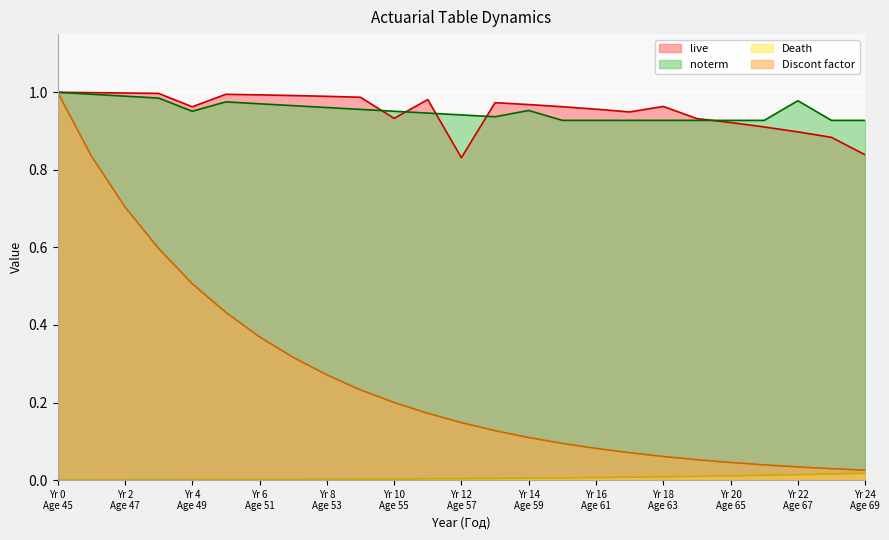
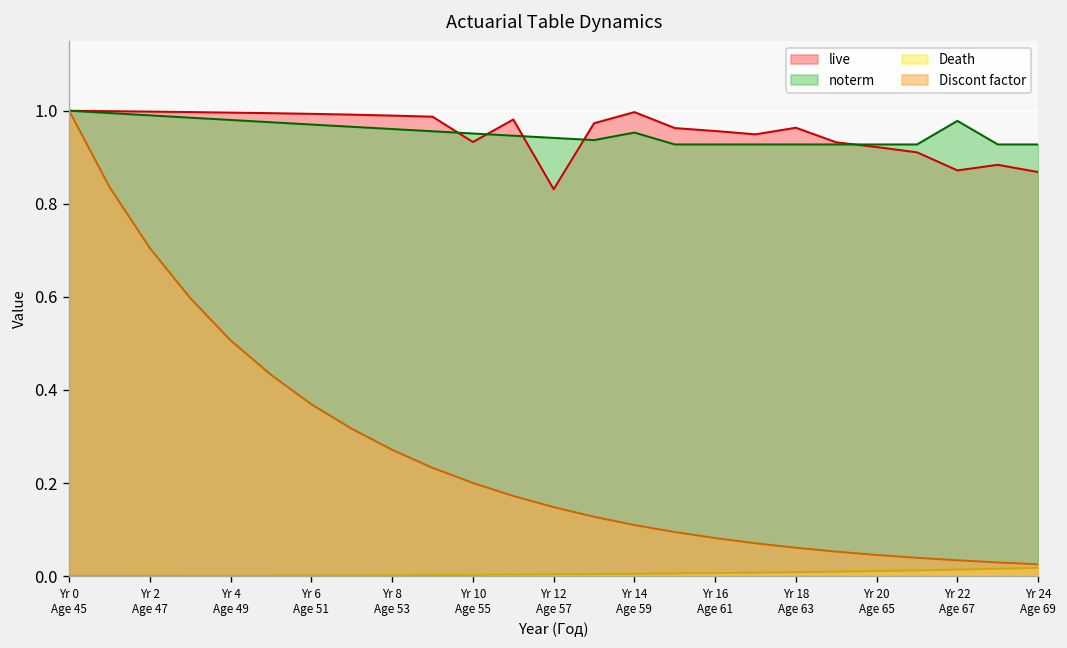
  {
    "live": {
      "Yr 2 Age 47": 1.00,
-     "Yr 4 Age 49": 0.96,
+     "Yr 4 Age 49": 1.00,
      "Yr 6 Age 51": 0.99,
      "Yr 8 Age 53": 0.99,
      "Yr 10 Age 55": 0.93,
      "Yr 12 Age 57": 0.83,
-     "Yr 14 Age 59": 0.97,
+     "Yr 14 Age 59": 1.00,
      "Yr 16 Age 61": 0.96,
      "Yr 18 Age 63": 0.96,
-     "Yr 22 Age 67": 0.90,
-     "Yr 24 Age 69": 0.84
+     "Yr 22 Age 67": 0.87,
+     "Yr 24 Age 69": 0.87
    },
    "noterm": {
      "Yr 2 Age 47": 0.99,
-     "Yr 4 Age 49": 0.95,
+     "Yr 4 Age 49": 0.98,
      "Yr 6 Age 51": 0.97,
      "Yr 8 Age 53": 0.96,
      "Yr 10 Age 55": 0.95,
      "Yr 12 Age 57": 0.94,
      "Yr 14 Age 59": 0.95,
      "Yr 16 Age 61": 0.93,
      "Yr 18 Age 63": 0.93,
      "Yr 22 Age 67": 0.98,
      "Yr 24 Age 69": 0.93
    }
  }
